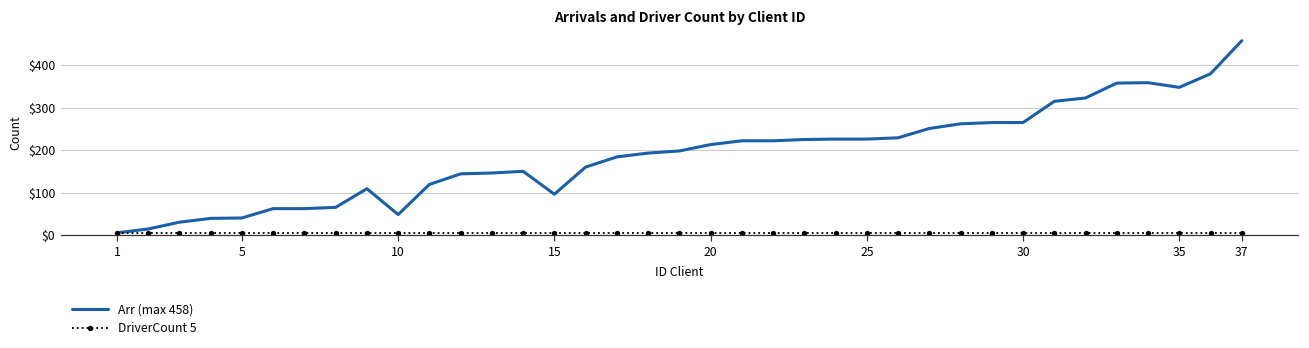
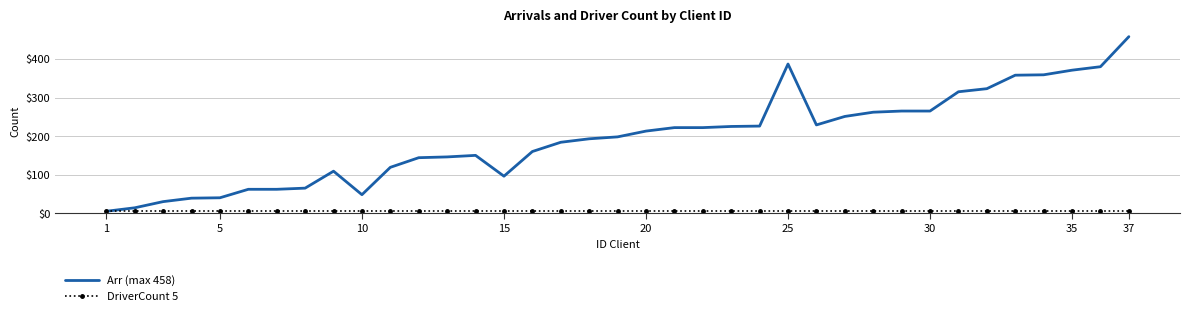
  {
    "Arr (max 458)": {
      "5": "$40",
      "10": "$50",
      "15": "$100",
      "20": "$210",
-     "25": "$230",
+     "25": "$390",
      "30": "$270",
-     "35": "$350",
+     "35": "$370",
      "37": "$460"
    },
    "DriverCount 5": {
      "5": "$10",
      "10": "$10",
      "15": "$10",
      "20": "$10",
      "25": "$10",
      "30": "$10",
      "35": "$10",
      "37": "$10"
    }
  }
